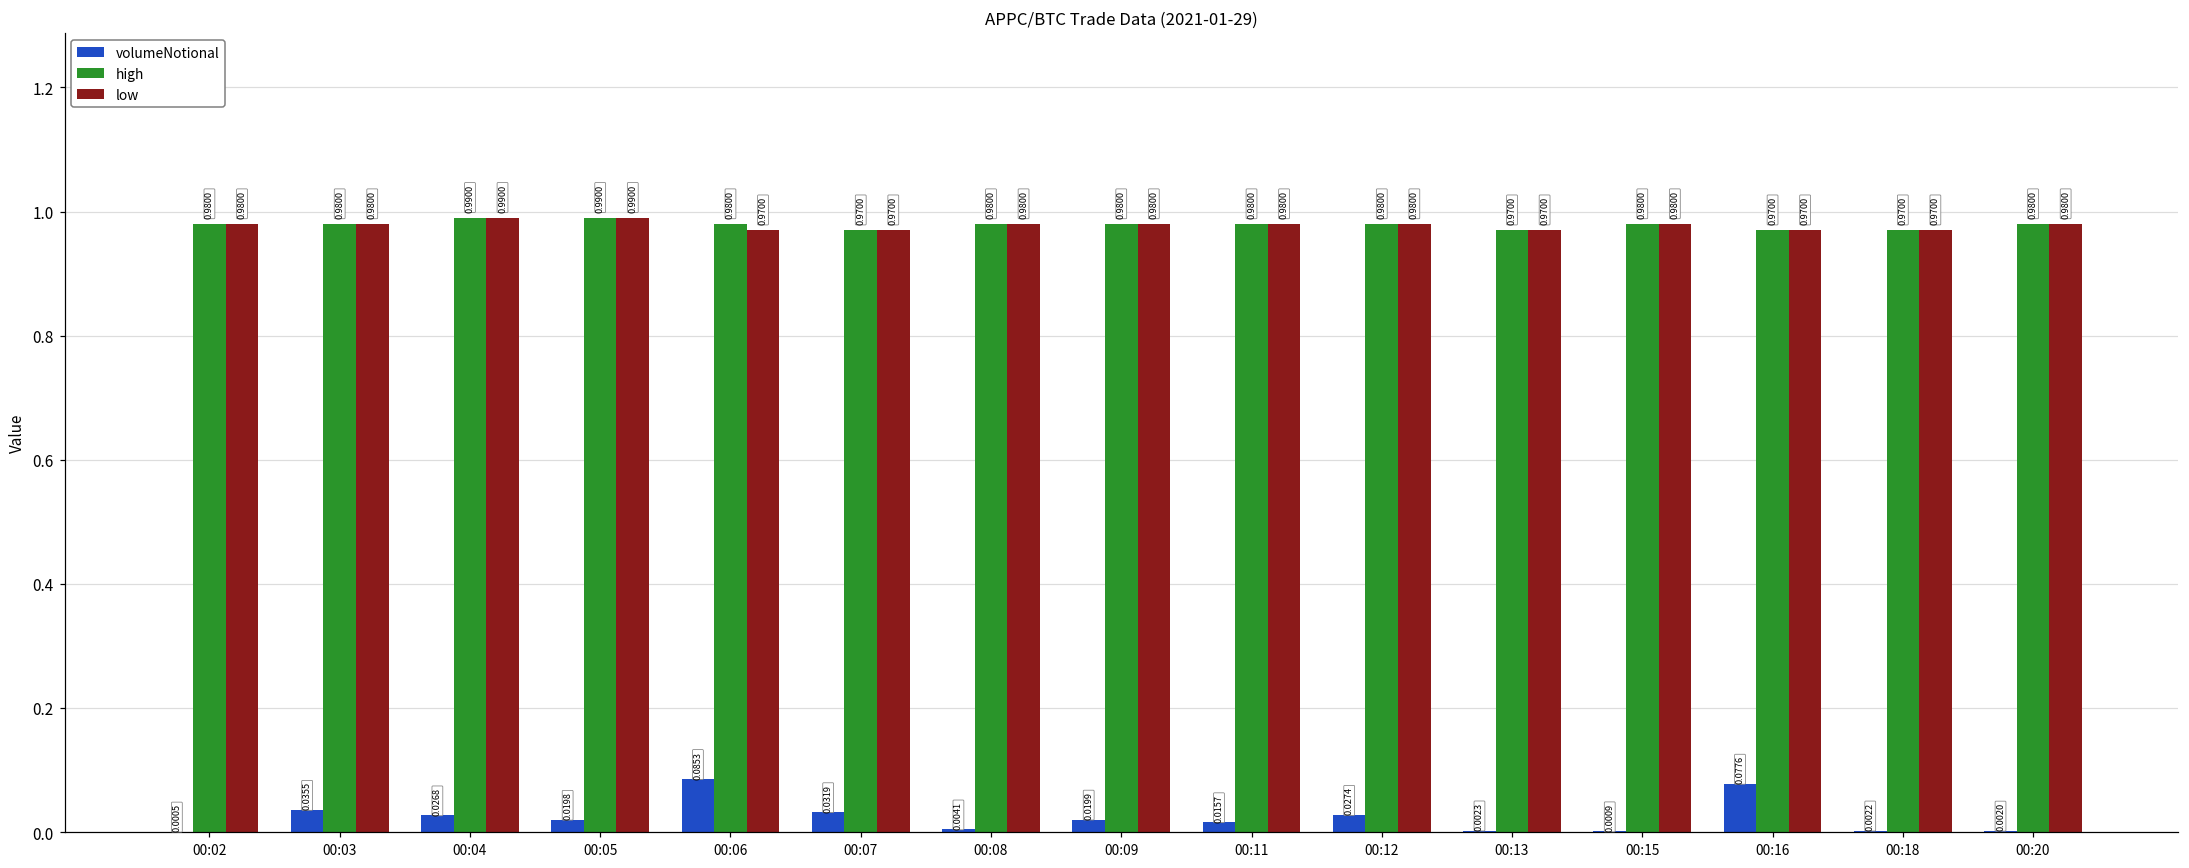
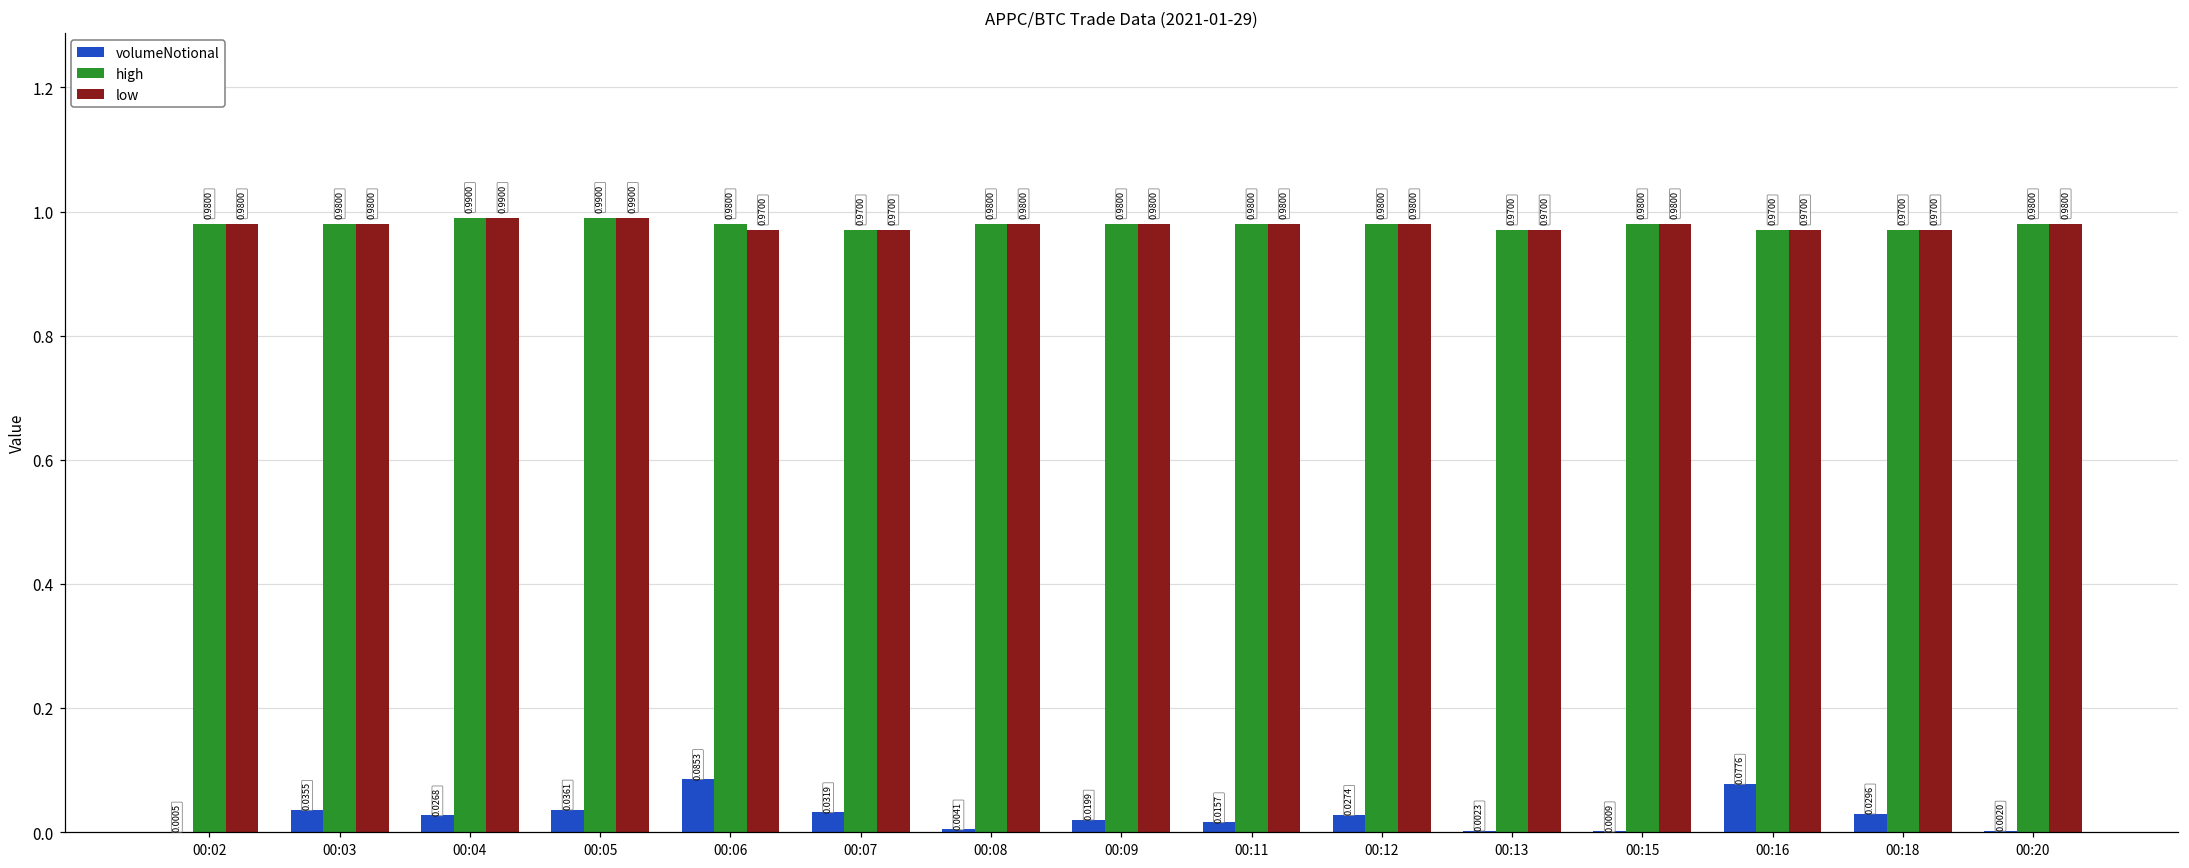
  {
    "volumeNotional": {
-     "00:05": 0.0198,
-     "00:18": 0.0022
+     "00:05": 0.0361,
+     "00:18": 0.0296
    }
  }
